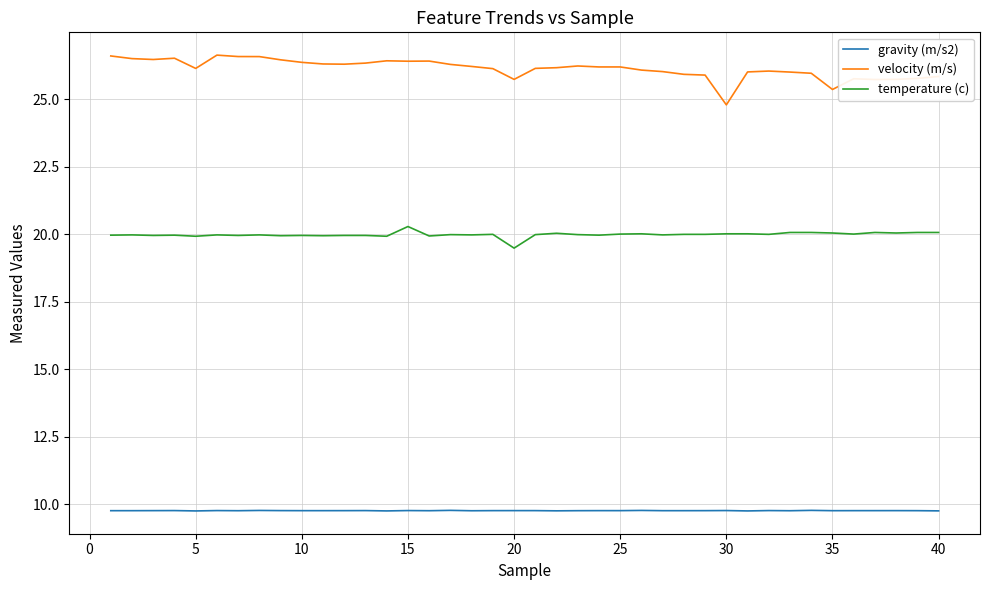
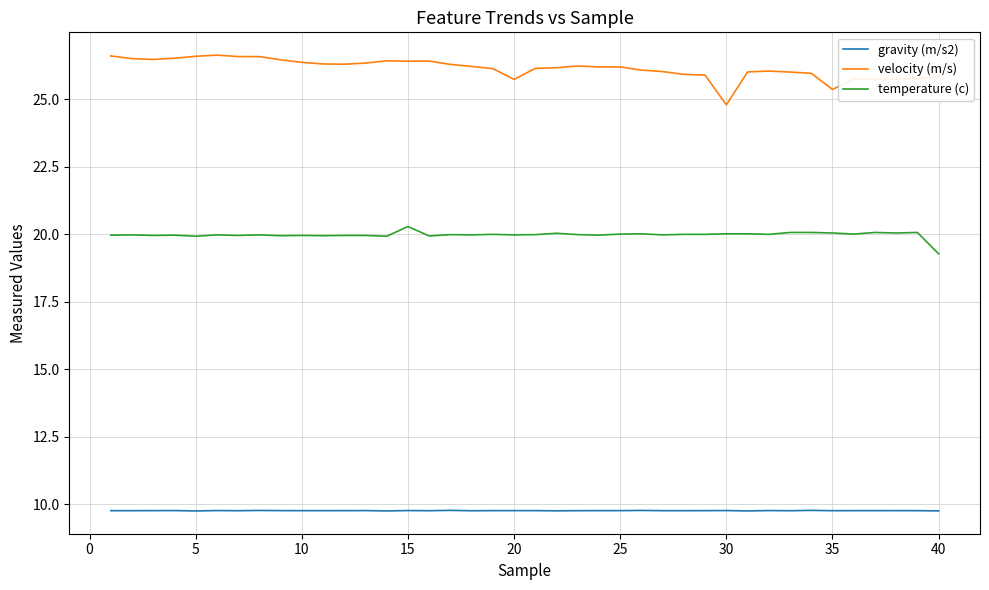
  {
    "gravity (m/s2)": {
      "5": 9.8,
      "10": 9.8,
      "15": 9.8,
      "20": 9.8,
      "25": 9.8,
      "30": 9.8,
      "35": 9.8,
      "40": 9.8
    },
    "velocity (m/s)": {
-     "5": 26.1,
+     "5": 26.6,
      "10": 26.4,
      "15": 26.4,
      "20": 25.7,
      "25": 26.2,
      "30": 24.8,
      "35": 25.4
    },
    "temperature (c)": {
      "5": 19.9,
      "10": 20.0,
      "15": 20.3,
-     "20": 19.5,
+     "20": 20.0,
      "25": 20.0,
      "30": 20.0,
      "35": 20.1,
-     "40": 20.1
+     "40": 19.3
    }
  }
